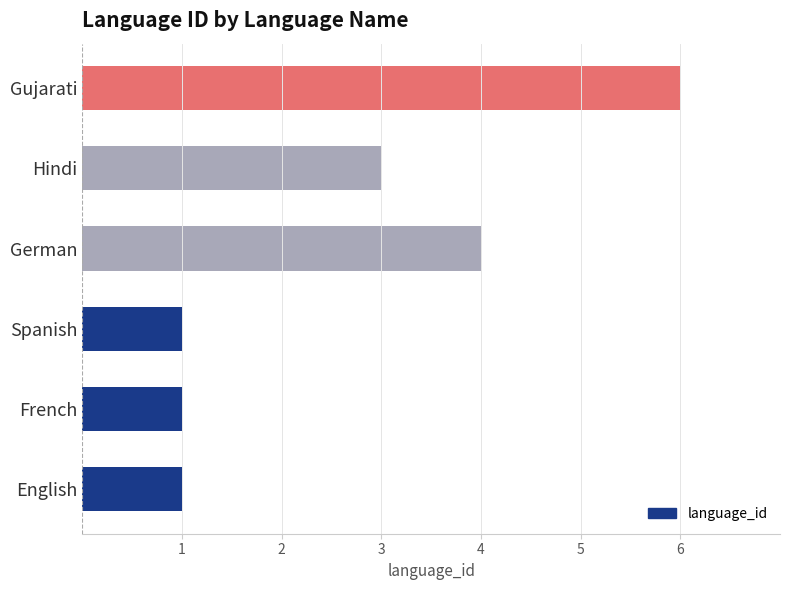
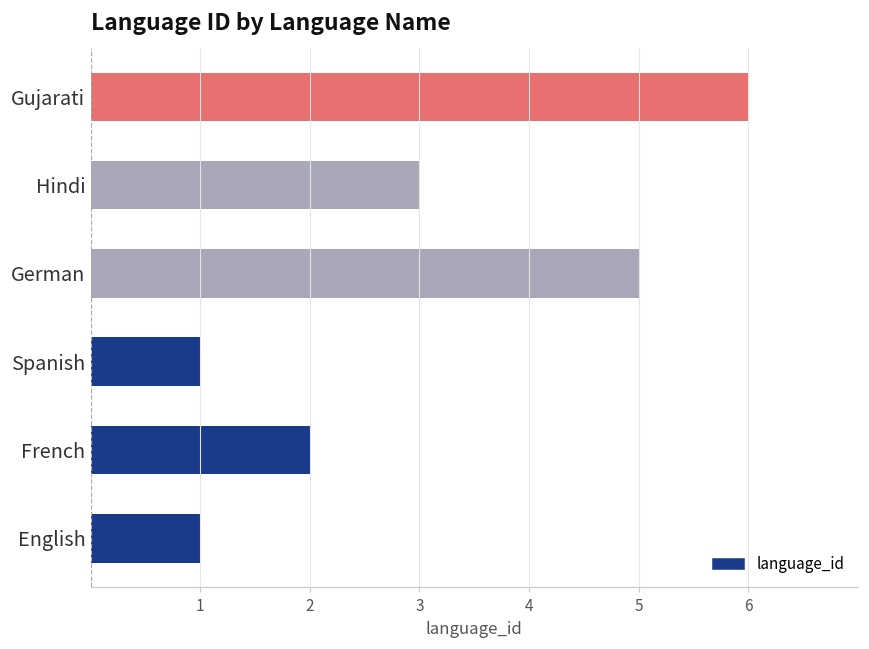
  {
    "Gujarati": 6,
    "Hindi": 3,
-   "German": 4,
+   "German": 5,
    "Spanish": 1,
-   "French": 1,
+   "French": 2,
    "English": 1
  }
